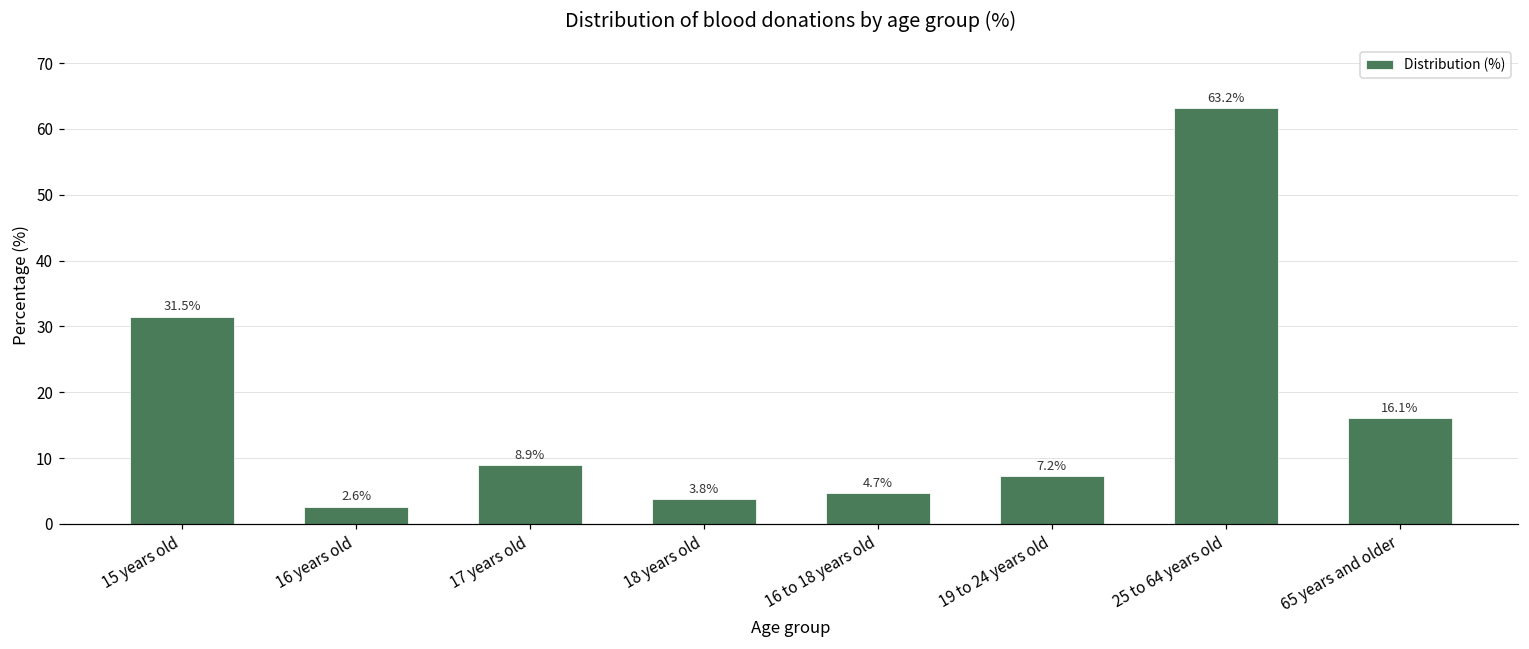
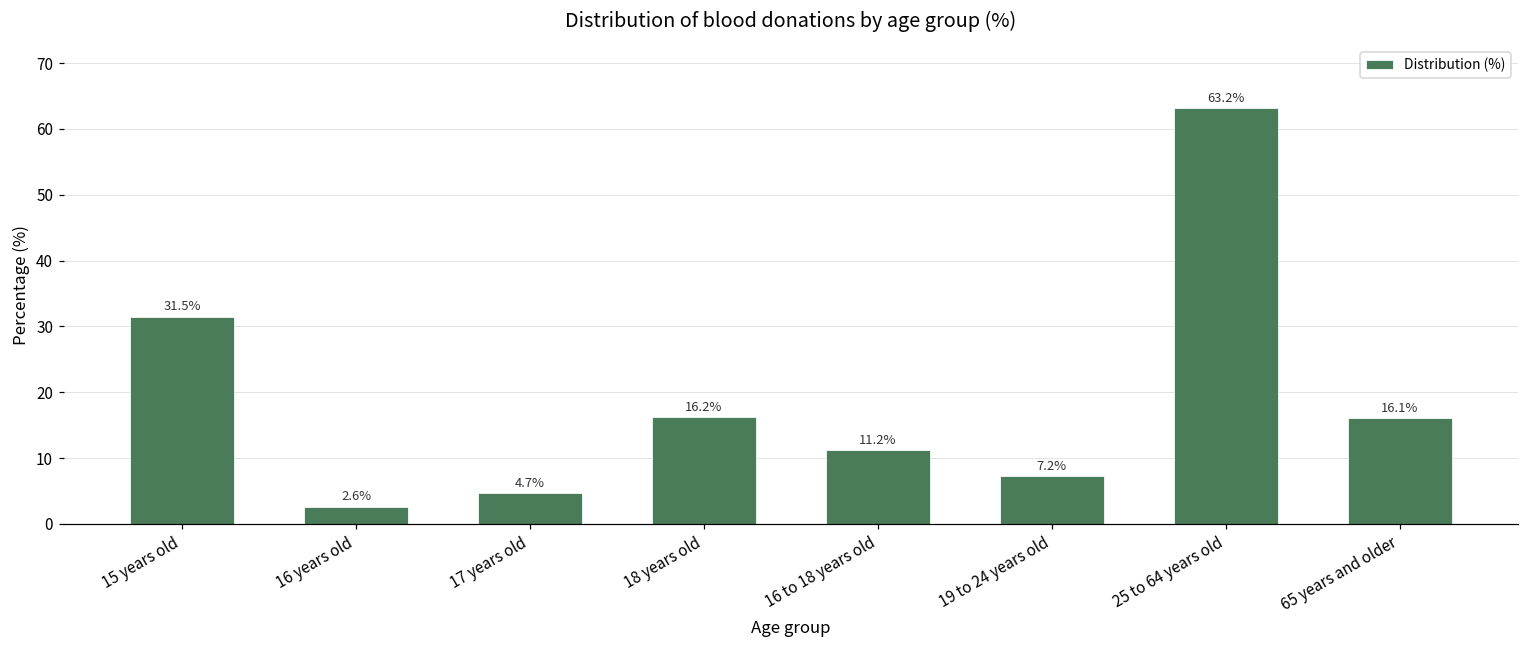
  {
    "15 years old": "31.5%",
    "16 years old": "2.6%",
-   "17 years old": "8.9%",
-   "18 years old": "3.8%",
-   "16 to 18 years old": "4.7%",
+   "17 years old": "4.7%",
+   "18 years old": "16.2%",
+   "16 to 18 years old": "11.2%",
    "19 to 24 years old": "7.2%",
    "25 to 64 years old": "63.2%",
    "65 years and older": "16.1%"
  }
